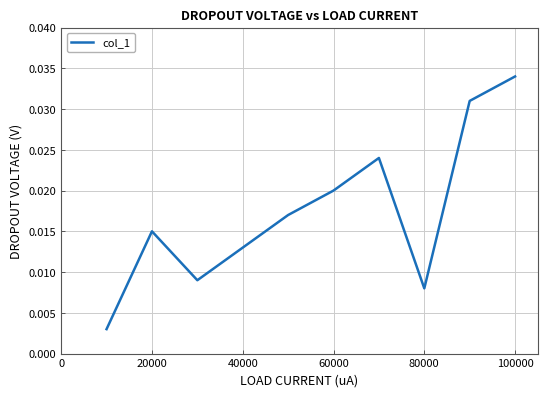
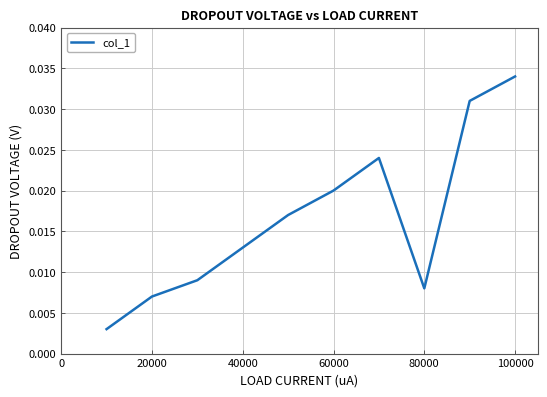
  {
-   "20000": 0.015,
+   "20000": 0.007,
    "40000": 0.013,
    "60000": 0.020,
    "80000": 0.008,
    "100000": 0.034
  }
